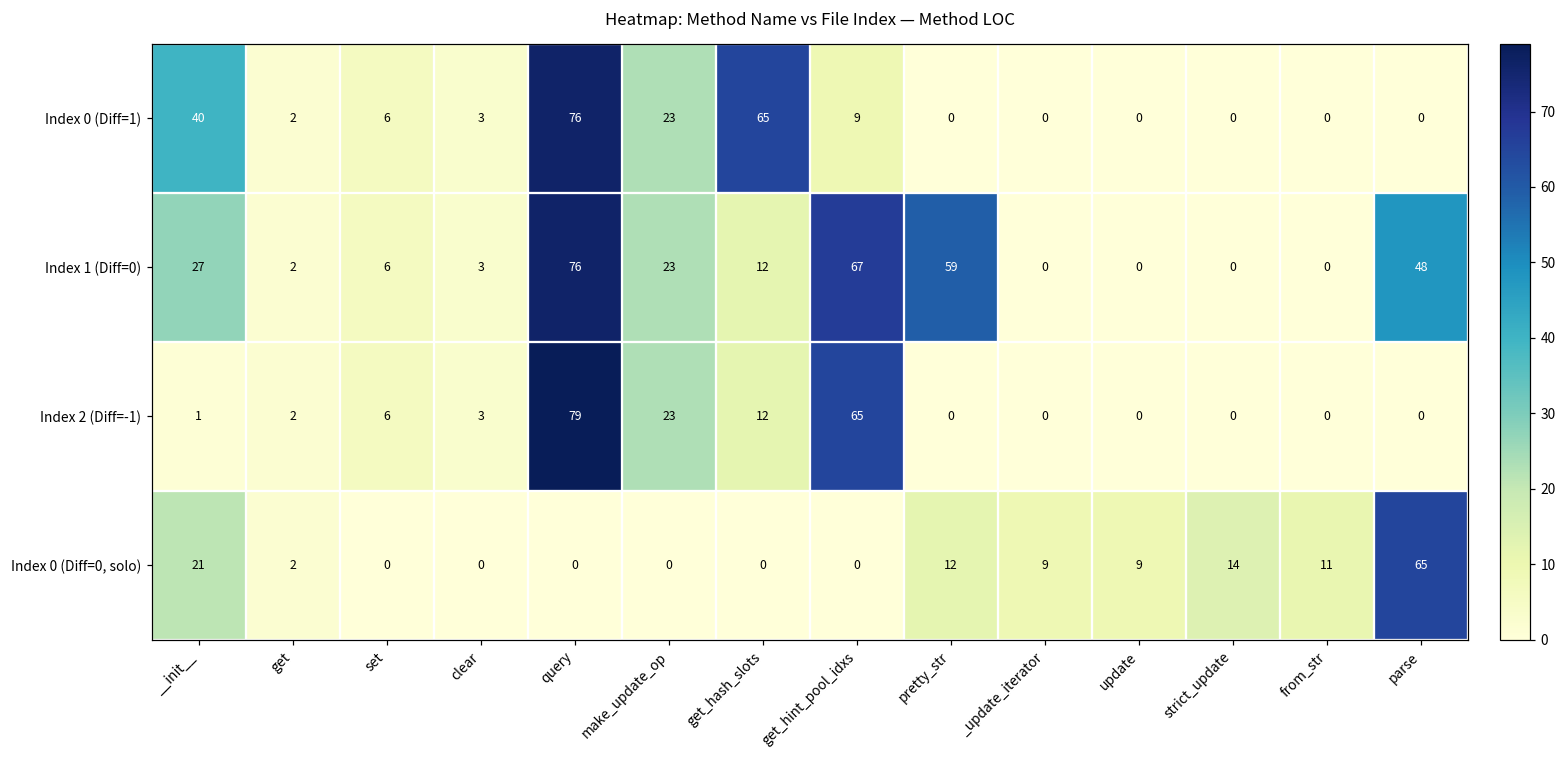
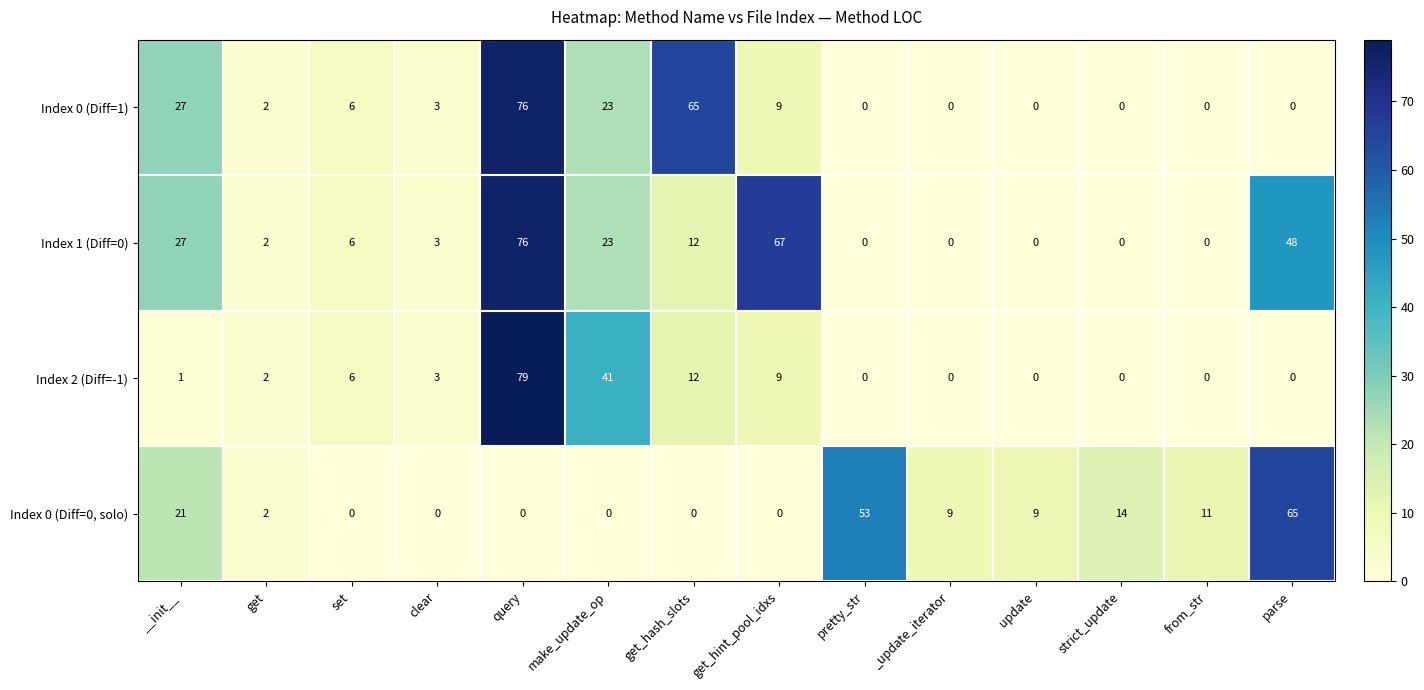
  {
    "Index 0 (Diff=1)": {
-     "__init__": 40,
+     "__init__": 27,
      "get": 2,
      "set": 6,
      "clear": 3,
      "query": 76,
      "make_update_op": 23,
      "get_hash_slots": 65,
      "get_hint_pool_idxs": 9,
      "pretty_str": 0,
      "_update_iterator": 0,
      "update": 0,
      "strict_update": 0,
      "from_str": 0,
      "parse": 0
    },
    "Index 1 (Diff=0)": {
      "__init__": 27,
      "get": 2,
      "set": 6,
      "clear": 3,
      "query": 76,
      "make_update_op": 23,
      "get_hash_slots": 12,
      "get_hint_pool_idxs": 67,
-     "pretty_str": 59,
+     "pretty_str": 0,
      "_update_iterator": 0,
      "update": 0,
      "strict_update": 0,
      "from_str": 0,
      "parse": 48
    },
    "Index 2 (Diff=-1)": {
      "__init__": 1,
      "get": 2,
      "set": 6,
      "clear": 3,
      "query": 79,
-     "make_update_op": 23,
+     "make_update_op": 41,
      "get_hash_slots": 12,
-     "get_hint_pool_idxs": 65,
+     "get_hint_pool_idxs": 9,
      "pretty_str": 0,
      "_update_iterator": 0,
      "update": 0,
      "strict_update": 0,
      "from_str": 0,
      "parse": 0
    },
    "Index 0 (Diff=0, solo)": {
      "__init__": 21,
      "get": 2,
      "set": 0,
      "clear": 0,
      "query": 0,
      "make_update_op": 0,
      "get_hash_slots": 0,
      "get_hint_pool_idxs": 0,
-     "pretty_str": 12,
+     "pretty_str": 53,
      "_update_iterator": 9,
      "update": 9,
      "strict_update": 14,
      "from_str": 11,
      "parse": 65
    }
  }
